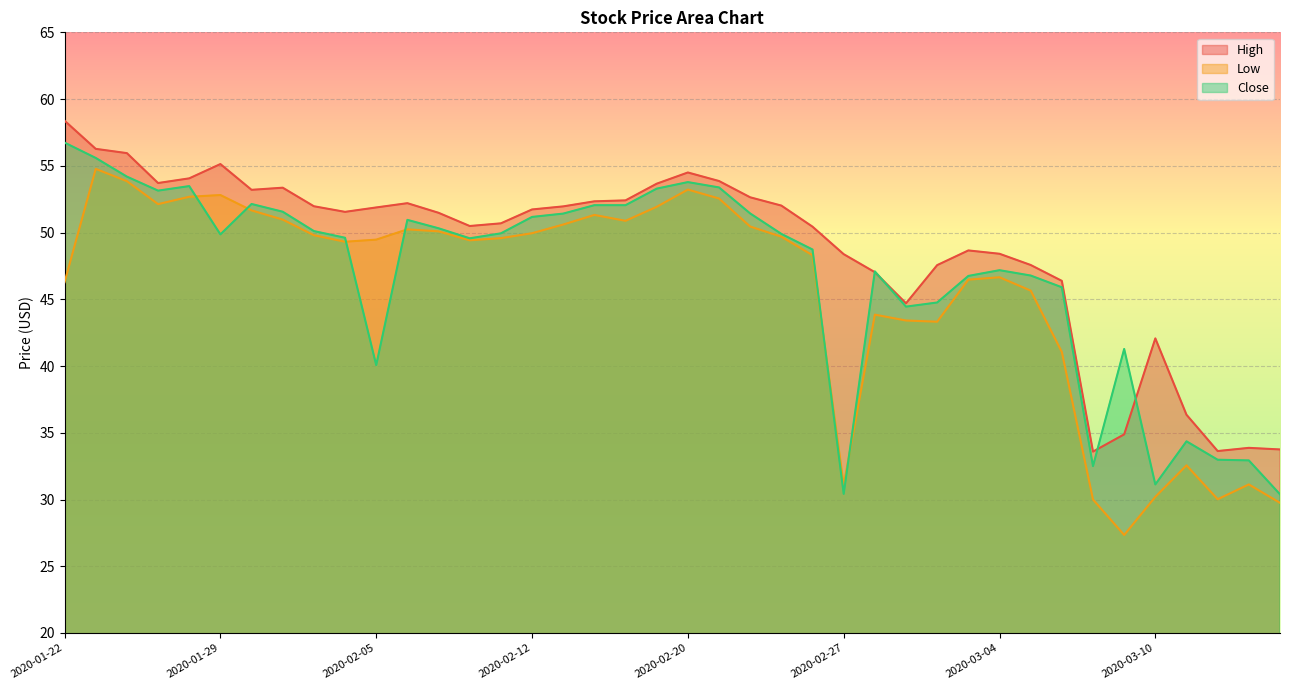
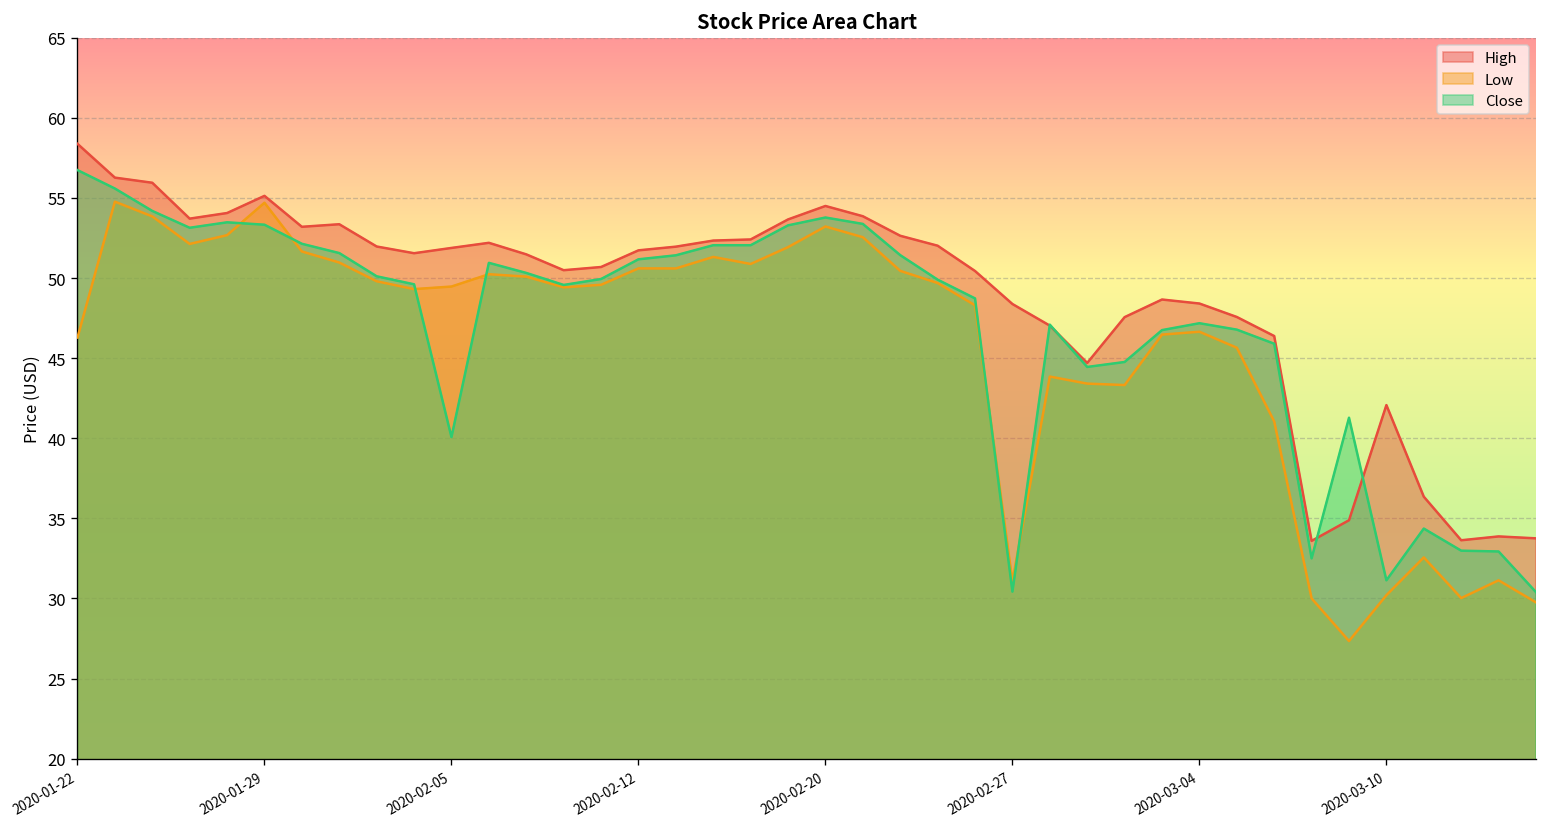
  {
    "High": {
      "2020-01-22": 58.4,
      "2020-01-29": 55.1,
      "2020-02-05": 51.9,
      "2020-02-12": 51.7,
      "2020-02-20": 54.5,
      "2020-02-27": 48.4,
      "2020-03-04": 48.4,
      "2020-03-10": 42.1
    },
    "Low": {
      "2020-01-22": 46.3,
-     "2020-01-29": 52.8,
+     "2020-01-29": 54.7,
      "2020-02-05": 49.5,
-     "2020-02-12": 50.0,
+     "2020-02-12": 50.6,
      "2020-02-20": 53.2,
      "2020-02-27": 31.1,
      "2020-03-04": 46.7,
      "2020-03-10": 30.2
    },
    "Close": {
      "2020-01-22": 56.7,
-     "2020-01-29": 49.9,
+     "2020-01-29": 53.3,
      "2020-02-05": 40.1,
      "2020-02-12": 51.2,
      "2020-02-20": 53.8,
      "2020-02-27": 30.4,
      "2020-03-04": 47.2,
      "2020-03-10": 31.1
    }
  }
